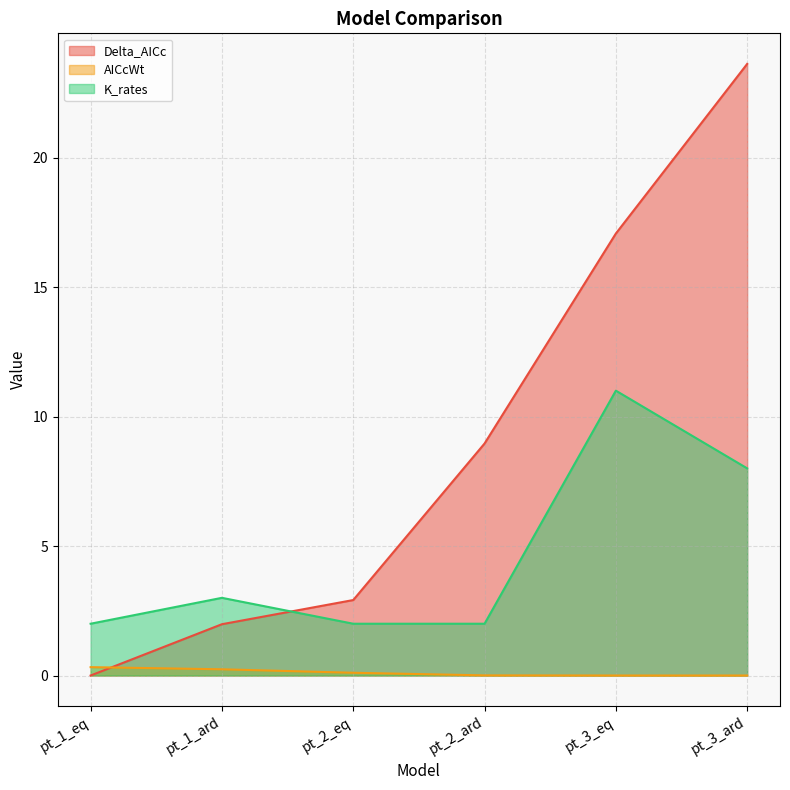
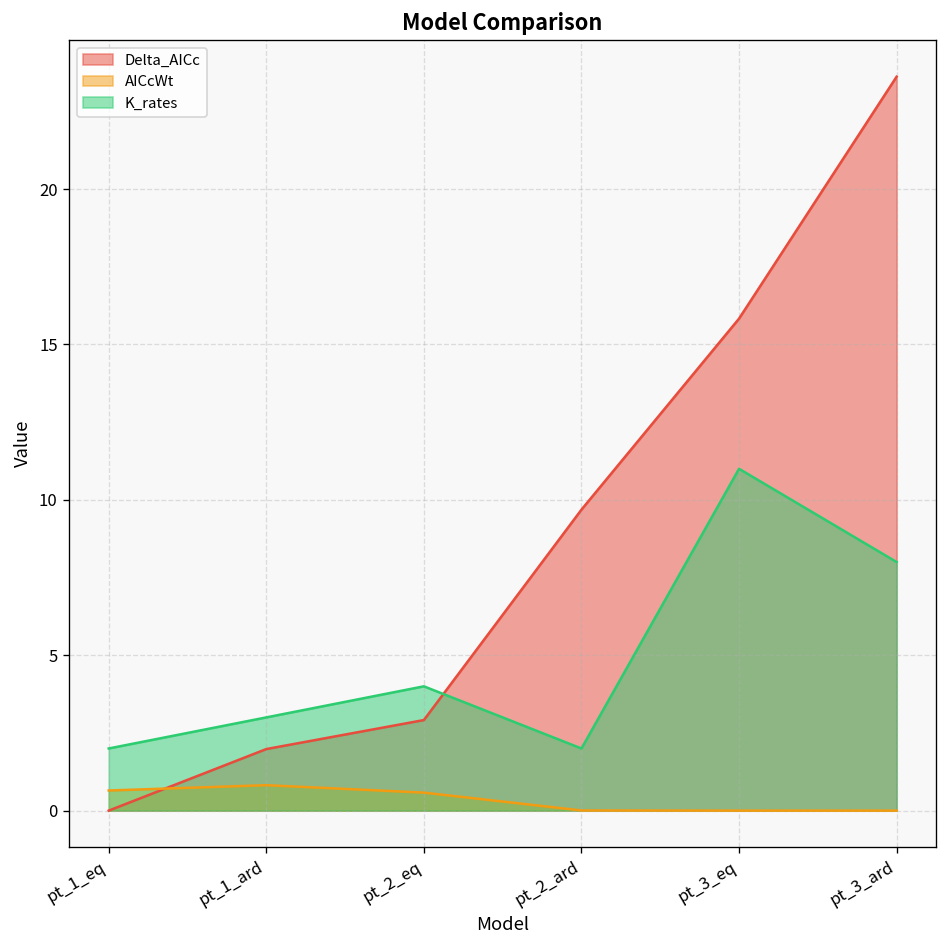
  {
    "Delta_AICc": {
      "pt_1_eq": 0.0,
      "pt_1_ard": 2.0,
      "pt_2_eq": 2.9,
-     "pt_2_ard": 9.0,
-     "pt_3_eq": 17.1,
+     "pt_2_ard": 9.7,
+     "pt_3_eq": 15.8,
      "pt_3_ard": 23.6
    },
    "AICcWt": {
-     "pt_1_eq": 0.3,
-     "pt_1_ard": 0.2,
-     "pt_2_eq": 0.1,
+     "pt_1_eq": 0.6,
+     "pt_1_ard": 0.8,
+     "pt_2_eq": 0.6,
      "pt_2_ard": 0.0,
      "pt_3_eq": 0.0,
      "pt_3_ard": 0.0
    },
    "K_rates": {
      "pt_1_eq": 2,
      "pt_1_ard": 3,
-     "pt_2_eq": 2,
+     "pt_2_eq": 4,
      "pt_2_ard": 2,
      "pt_3_eq": 11,
      "pt_3_ard": 8
    }
  }
